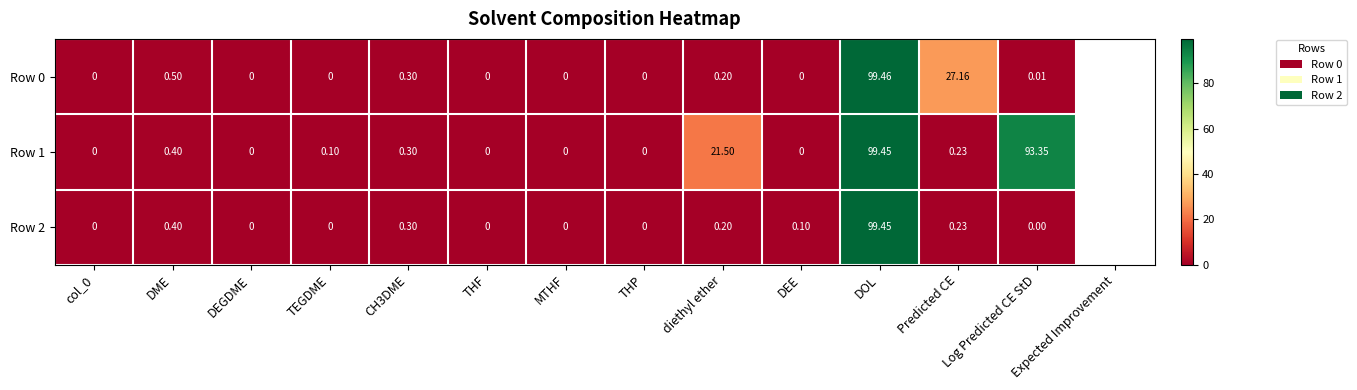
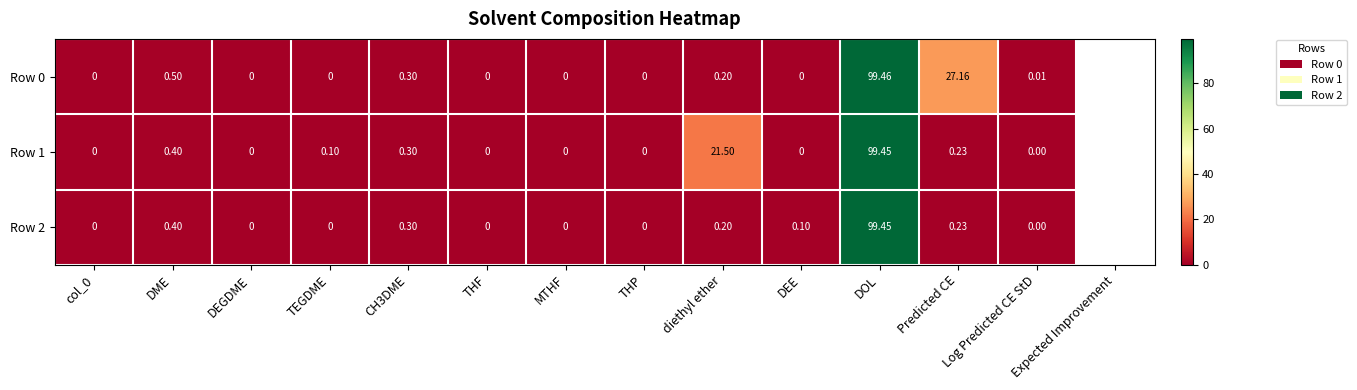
  {
    "Row 0": {
      "col_0": 0,
      "DME": 0.50,
      "DEGDME": 0,
      "TEGDME": 0,
      "CH3DME": 0.30,
      "THF": 0,
      "MTHF": 0,
      "THP": 0,
      "diethyl ether": 0.20,
      "DEE": 0,
      "DOL": 99.46,
      "Predicted CE": 27.16,
      "Log Predicted CE StD": 0.01
    },
    "Row 1": {
      "col_0": 0,
      "DME": 0.40,
      "DEGDME": 0,
      "TEGDME": 0.10,
      "CH3DME": 0.30,
      "THF": 0,
      "MTHF": 0,
      "THP": 0,
      "diethyl ether": 21.50,
      "DEE": 0,
      "DOL": 99.45,
      "Predicted CE": 0.23,
-     "Log Predicted CE StD": 93.35
+     "Log Predicted CE StD": 0.00
    },
    "Row 2": {
      "col_0": 0,
      "DME": 0.40,
      "DEGDME": 0,
      "TEGDME": 0,
      "CH3DME": 0.30,
      "THF": 0,
      "MTHF": 0,
      "THP": 0,
      "diethyl ether": 0.20,
      "DEE": 0.10,
      "DOL": 99.45,
      "Predicted CE": 0.23,
      "Log Predicted CE StD": 0.00
    }
  }
